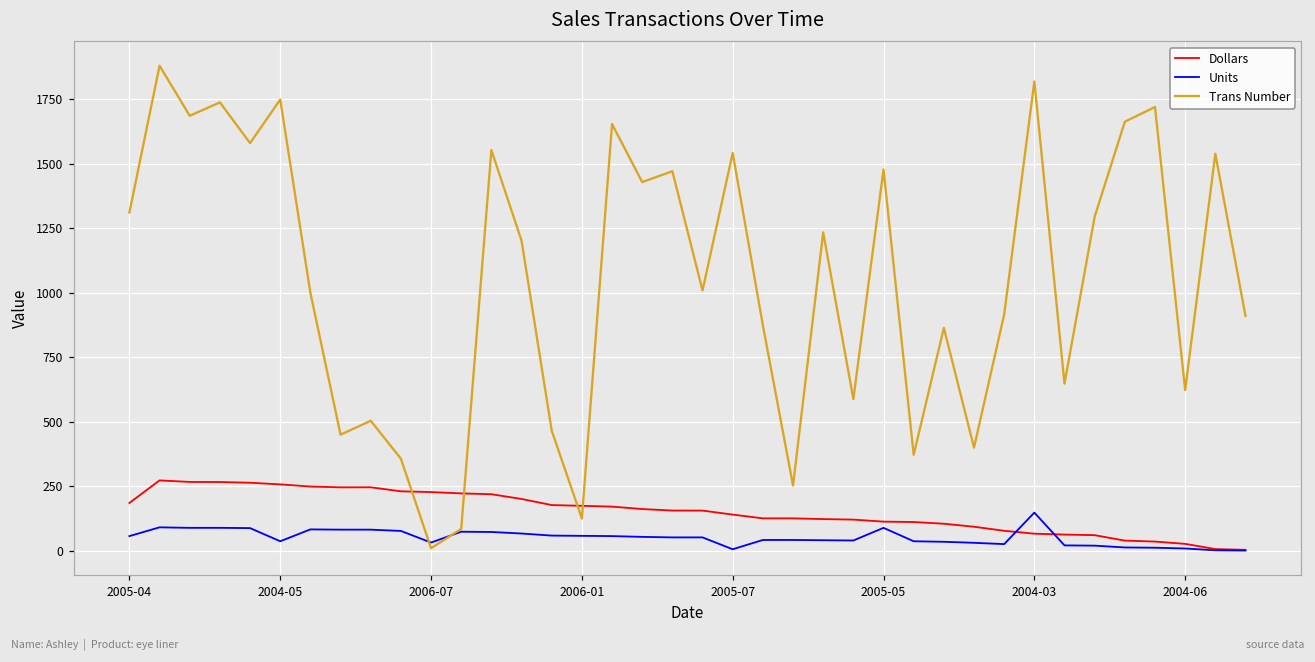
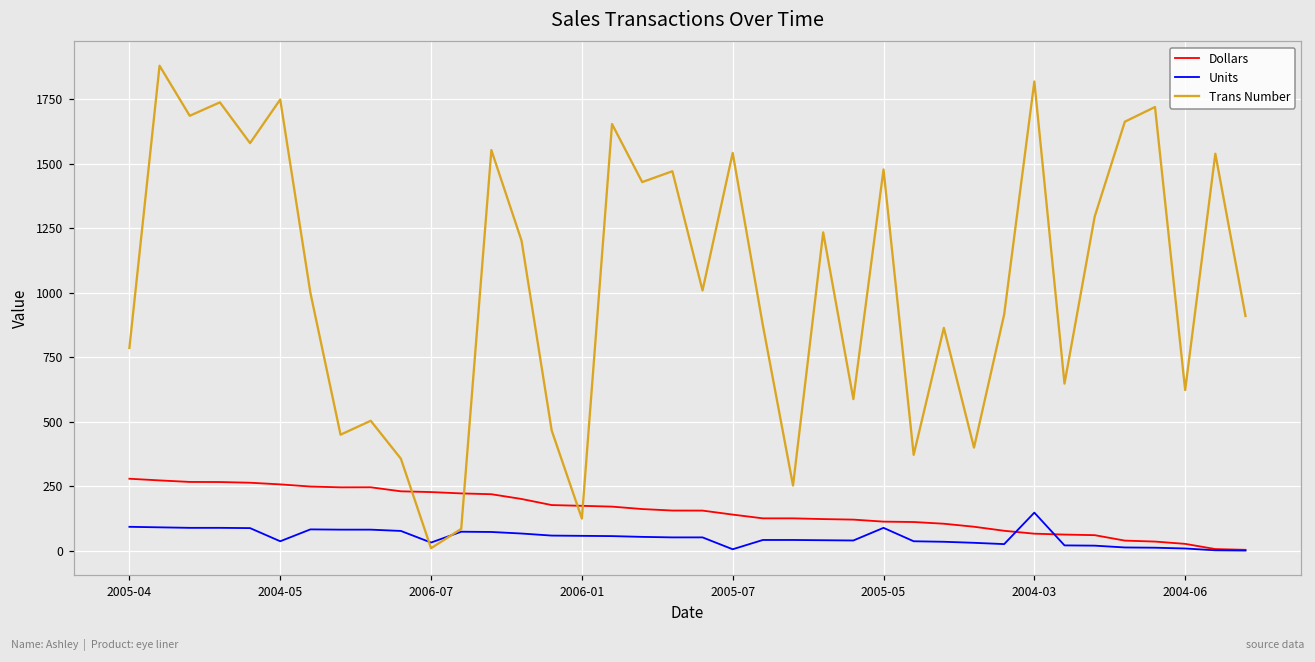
  {
    "Dollars": {
-     "2005-04": 180,
+     "2005-04": 280,
      "2004-05": 260,
      "2006-07": 230,
      "2006-01": 170,
      "2005-07": 140,
      "2005-05": 110,
      "2004-03": 70,
      "2004-06": 30
    },
    "Units": {
-     "2005-04": 60,
+     "2005-04": 90,
      "2004-05": 40,
      "2006-07": 30,
      "2006-01": 60,
      "2005-07": 10,
      "2005-05": 90,
      "2004-03": 150,
      "2004-06": 10
    },
    "Trans Number": {
-     "2005-04": 1310,
+     "2005-04": 790,
      "2004-05": 1750,
      "2006-07": 10,
      "2006-01": 120,
      "2005-07": 1540,
      "2005-05": 1480,
      "2004-03": 1820,
      "2004-06": 620
    }
  }
